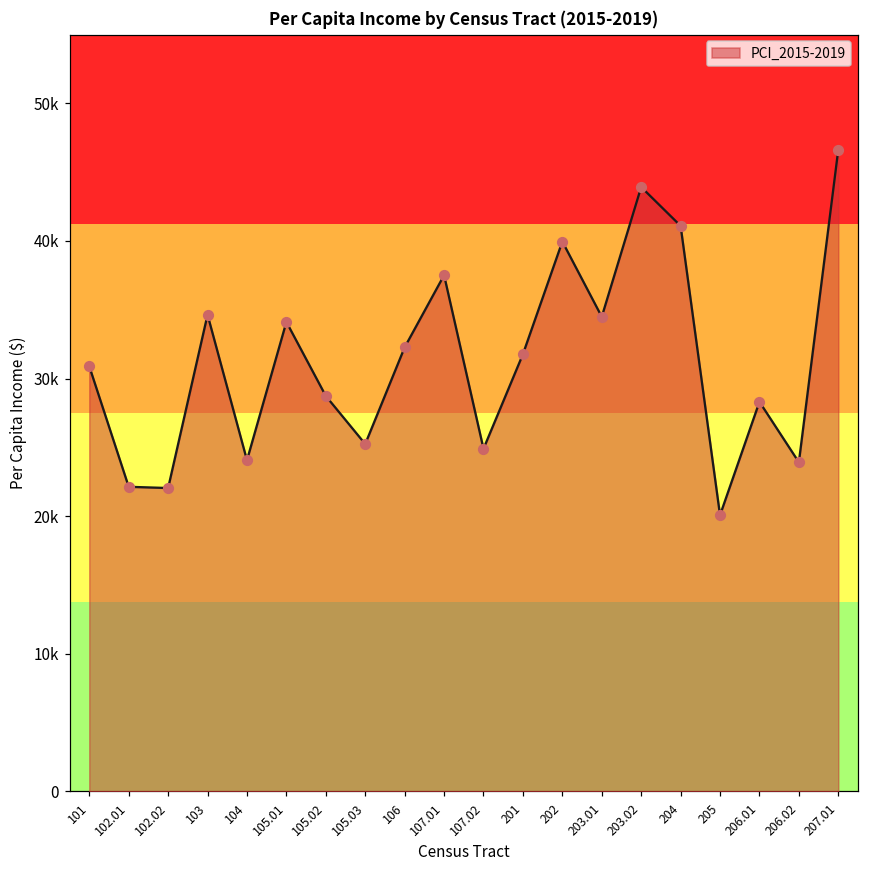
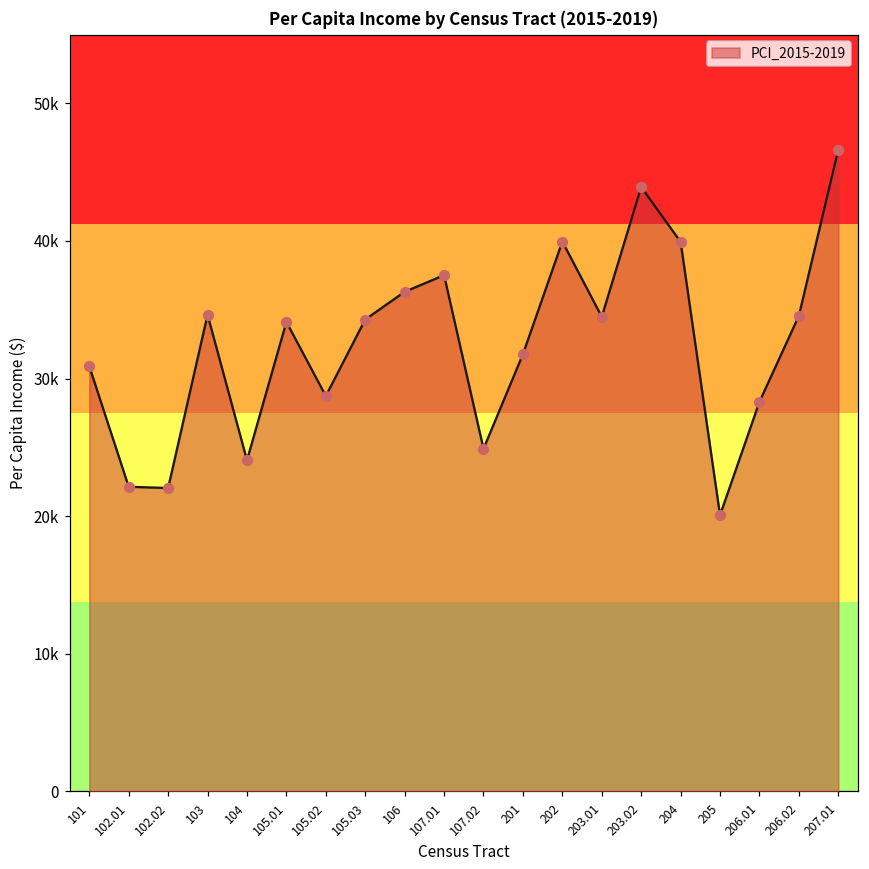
  {
    "101": 30900,
    "102.01": 22100,
    "102.02": 22000,
    "103": 34600,
    "104": 24100,
    "105.01": 34100,
    "105.02": 28700,
-   "105.03": 25200,
-   "106": 32300,
+   "105.03": 34300,
+   "106": 36300,
    "107.01": 37500,
    "107.02": 24900,
    "201": 31800,
    "202": 40000,
    "203.01": 34500,
    "203.02": 43900,
-   "204": 41100,
+   "204": 39900,
    "205": 20100,
    "206.01": 28300,
-   "206.02": 23900,
+   "206.02": 34600,
    "207.01": 46600
  }
